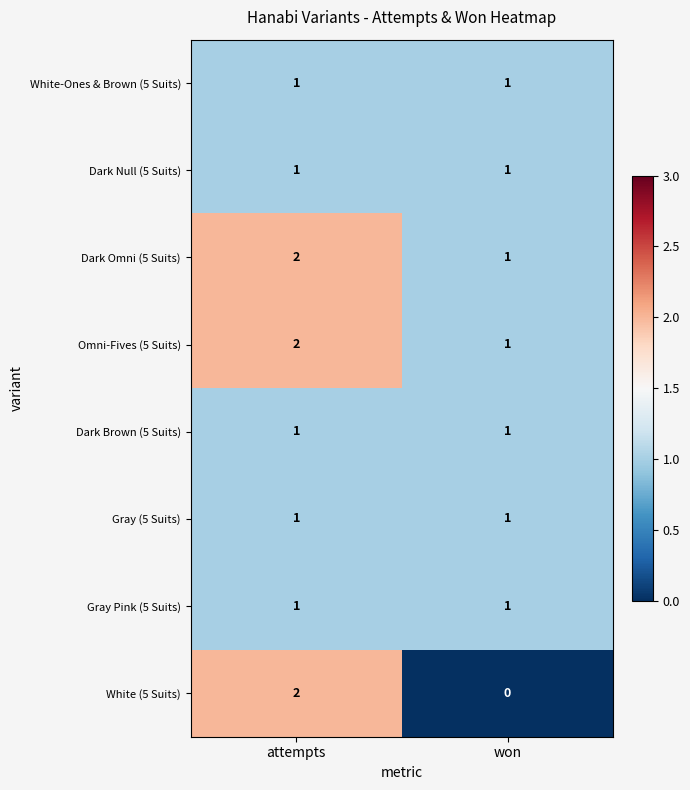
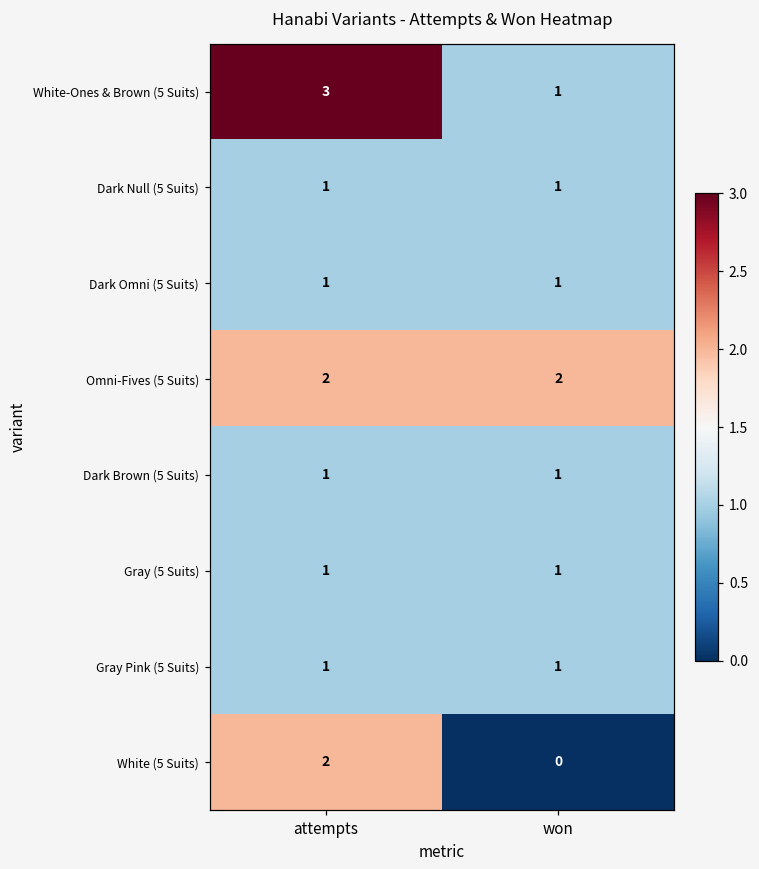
  {
    "White-Ones & Brown (5 Suits)": {
-     "attempts": 1,
+     "attempts": 3,
      "won": 1
    },
    "Dark Null (5 Suits)": {
      "attempts": 1,
      "won": 1
    },
    "Dark Omni (5 Suits)": {
-     "attempts": 2,
+     "attempts": 1,
      "won": 1
    },
    "Omni-Fives (5 Suits)": {
      "attempts": 2,
-     "won": 1
+     "won": 2
    },
    "Dark Brown (5 Suits)": {
      "attempts": 1,
      "won": 1
    },
    "Gray (5 Suits)": {
      "attempts": 1,
      "won": 1
    },
    "Gray Pink (5 Suits)": {
      "attempts": 1,
      "won": 1
    },
    "White (5 Suits)": {
      "attempts": 2,
      "won": 0
    }
  }
